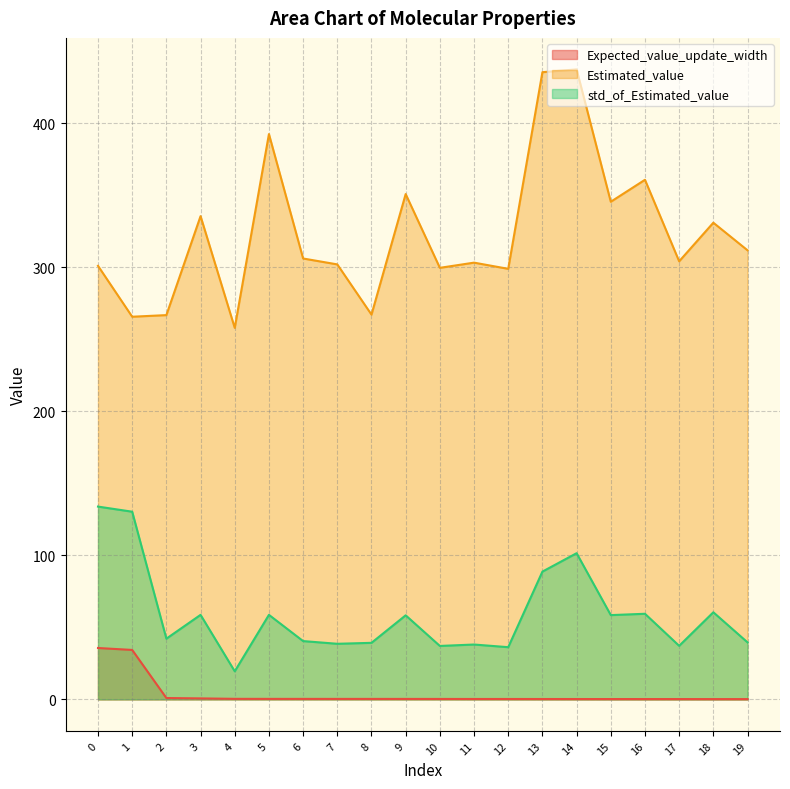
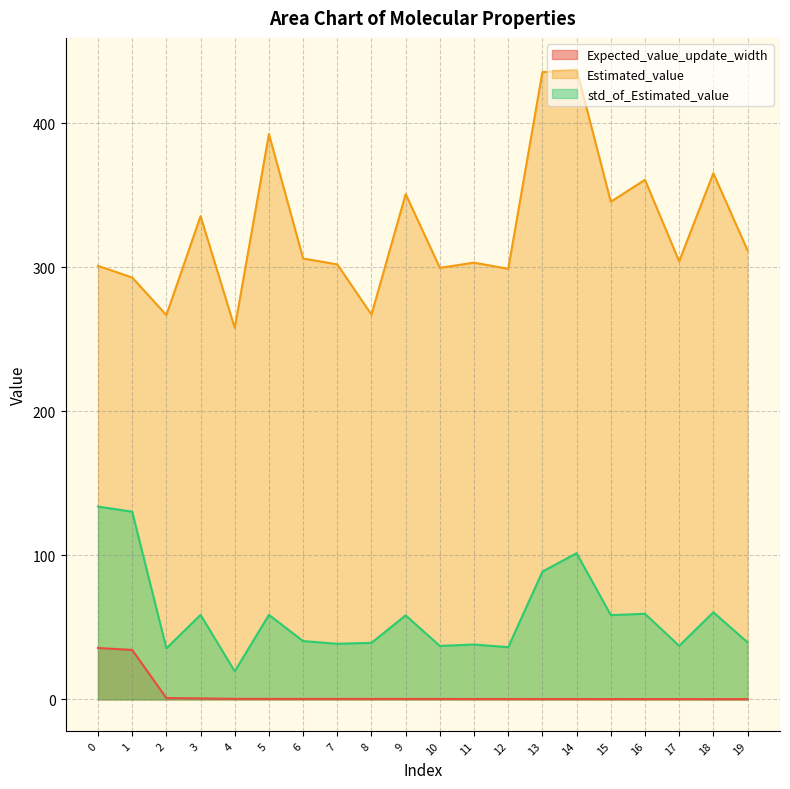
  {
    "Expected_value_update_width": {
      "0": 36,
      "1": 34,
      "2": 1,
      "3": 1,
      "4": 0,
      "5": 0,
      "6": 0,
      "7": 0,
      "8": 0,
      "9": 0,
      "10": 0,
      "11": 0,
      "12": 0,
      "13": 0,
      "14": 0,
      "15": 0,
      "16": 0,
      "17": 0,
      "18": 0,
      "19": 0
    },
    "Estimated_value": {
      "0": 301,
-     "1": 266,
+     "1": 293,
      "2": 267,
      "3": 335,
      "4": 258,
      "5": 392,
      "6": 306,
      "7": 302,
      "8": 267,
      "9": 351,
      "10": 300,
      "11": 303,
      "12": 299,
      "13": 435,
      "15": 345,
      "16": 361,
      "17": 304,
-     "18": 331,
+     "18": 365,
      "19": 312
    },
    "std_of_Estimated_value": {
      "0": 134,
      "1": 130,
-     "2": 42,
+     "2": 35,
      "3": 59,
      "4": 19,
      "5": 59,
      "6": 40,
      "7": 39,
      "8": 39,
      "9": 58,
      "10": 37,
      "11": 38,
      "12": 36,
      "13": 89,
      "14": 101,
      "15": 59,
      "16": 59,
      "17": 37,
      "18": 60,
      "19": 40
    }
  }
